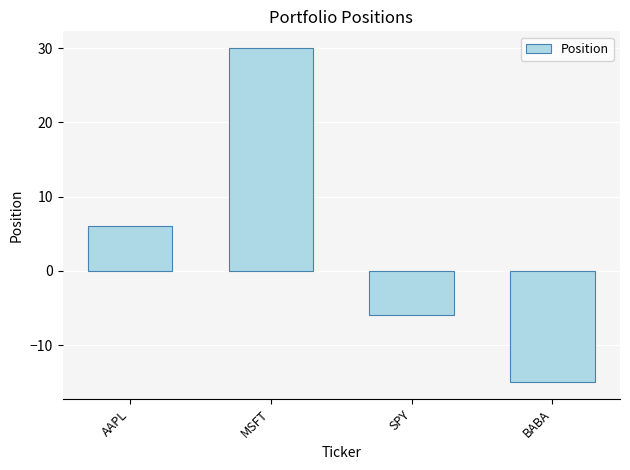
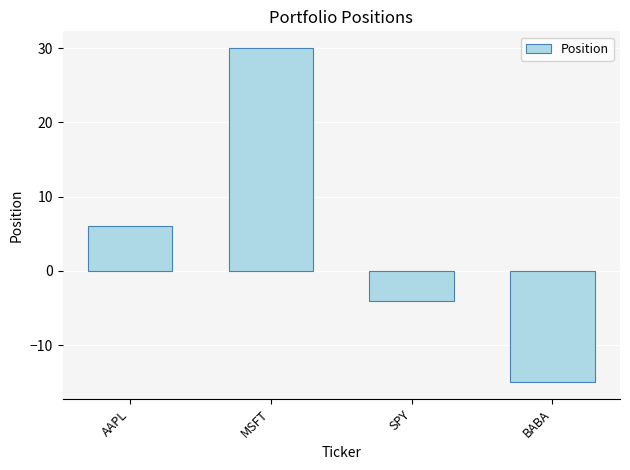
  {
    "AAPL": 6,
    "MSFT": 30,
-   "SPY": -6,
+   "SPY": -4,
    "BABA": -15
  }
